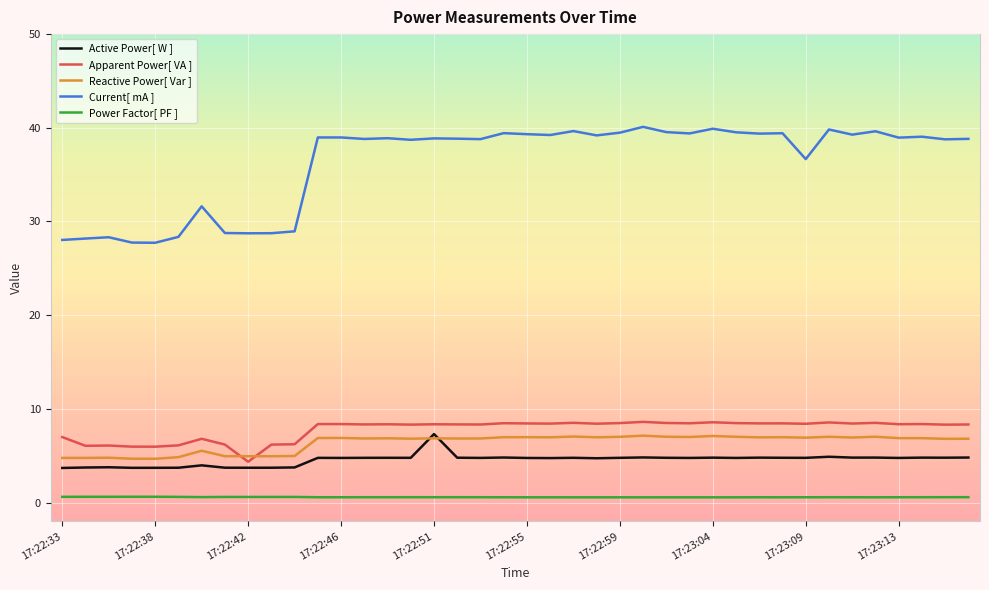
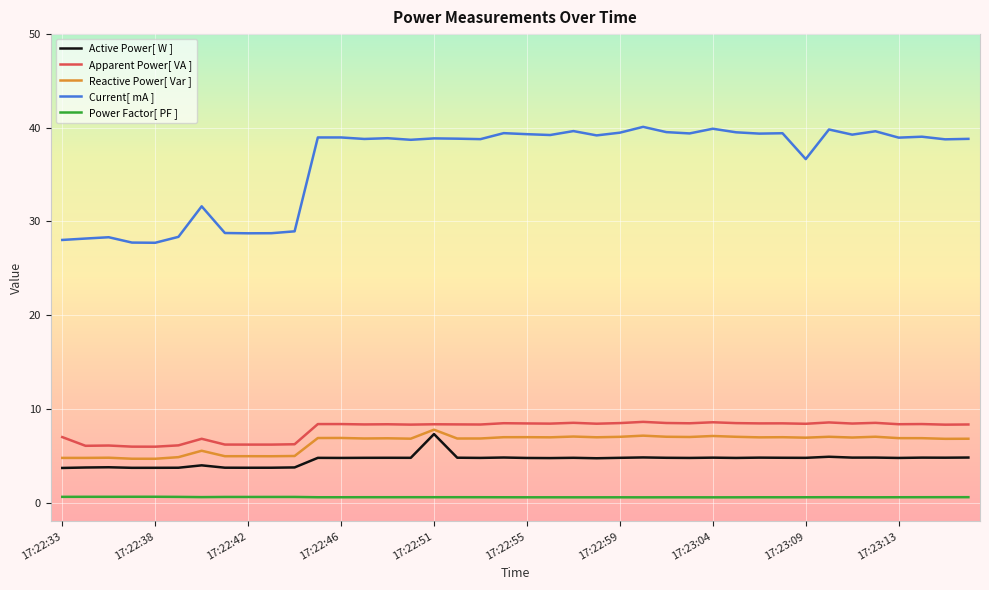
  {
    "Active Power[ W ]": {
      "17:22:33": 4,
      "17:22:38": 4,
      "17:22:42": 4,
      "17:22:46": 5,
      "17:22:51": 7,
      "17:22:55": 5,
      "17:22:59": 5,
      "17:23:04": 5,
      "17:23:09": 5,
      "17:23:13": 5
    },
    "Apparent Power[ VA ]": {
      "17:22:33": 7,
      "17:22:38": 6,
-     "17:22:42": 4,
+     "17:22:42": 6,
      "17:22:46": 8,
      "17:22:51": 8,
      "17:22:55": 8,
      "17:22:59": 8,
      "17:23:04": 9,
      "17:23:09": 8,
      "17:23:13": 8
    },
    "Reactive Power[ Var ]": {
      "17:22:33": 5,
      "17:22:38": 5,
      "17:22:42": 5,
      "17:22:46": 7,
-     "17:22:51": 7,
+     "17:22:51": 8,
      "17:22:55": 7,
      "17:22:59": 7,
      "17:23:04": 7,
      "17:23:09": 7,
      "17:23:13": 7
    },
    "Current[ mA ]": {
      "17:22:33": 28,
      "17:22:38": 28,
      "17:22:42": 29,
      "17:22:46": 39,
      "17:22:51": 39,
      "17:22:55": 39,
      "17:22:59": 39,
      "17:23:04": 40,
      "17:23:09": 37,
      "17:23:13": 39
    },
    "Power Factor[ PF ]": {
      "17:22:33": 1,
      "17:22:38": 1,
      "17:22:42": 1,
      "17:22:46": 1,
      "17:22:51": 1,
      "17:22:55": 1,
      "17:22:59": 1,
      "17:23:04": 1,
      "17:23:09": 1,
      "17:23:13": 1
    }
  }
